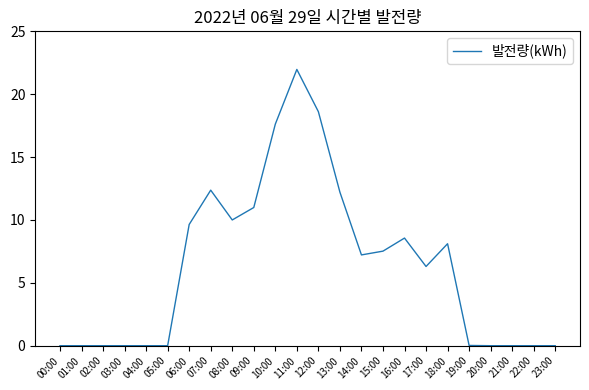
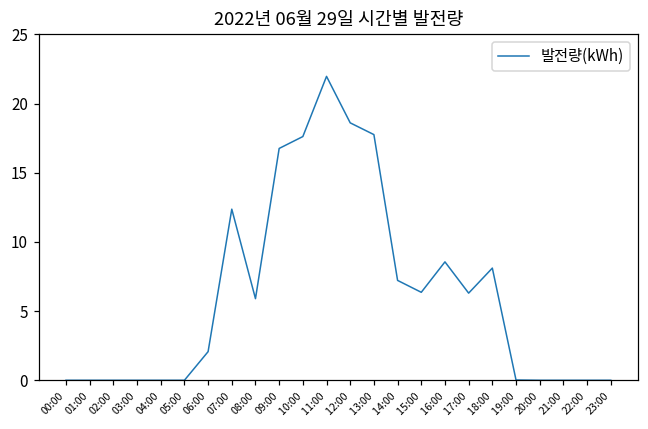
  {
    "00:00": 0.0,
    "01:00": 0.0,
    "02:00": 0.0,
    "03:00": 0.0,
    "04:00": 0.0,
    "05:00": 0.0,
-   "06:00": 9.6,
+   "06:00": 2.1,
    "07:00": 12.4,
-   "08:00": 10.0,
-   "09:00": 11.0,
+   "08:00": 5.9,
+   "09:00": 16.8,
    "10:00": 17.6,
    "11:00": 22.0,
    "12:00": 18.6,
-   "13:00": 12.2,
+   "13:00": 17.8,
    "14:00": 7.2,
-   "15:00": 7.5,
+   "15:00": 6.4,
    "16:00": 8.6,
    "17:00": 6.3,
    "18:00": 8.1,
    "19:00": 0.0,
    "20:00": 0.0,
    "21:00": 0.0,
    "22:00": 0.0,
    "23:00": 0.0
  }
